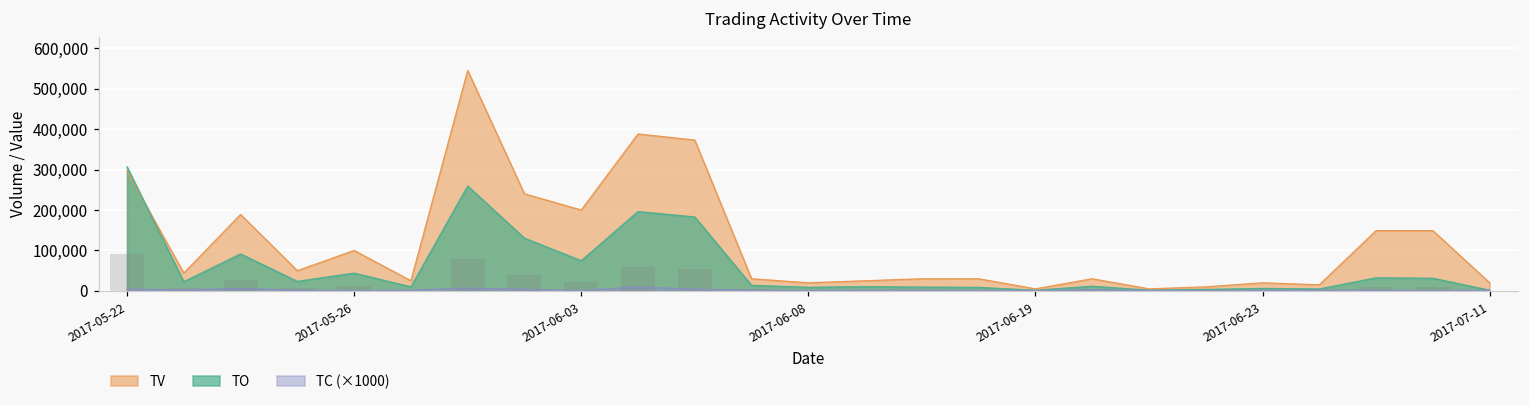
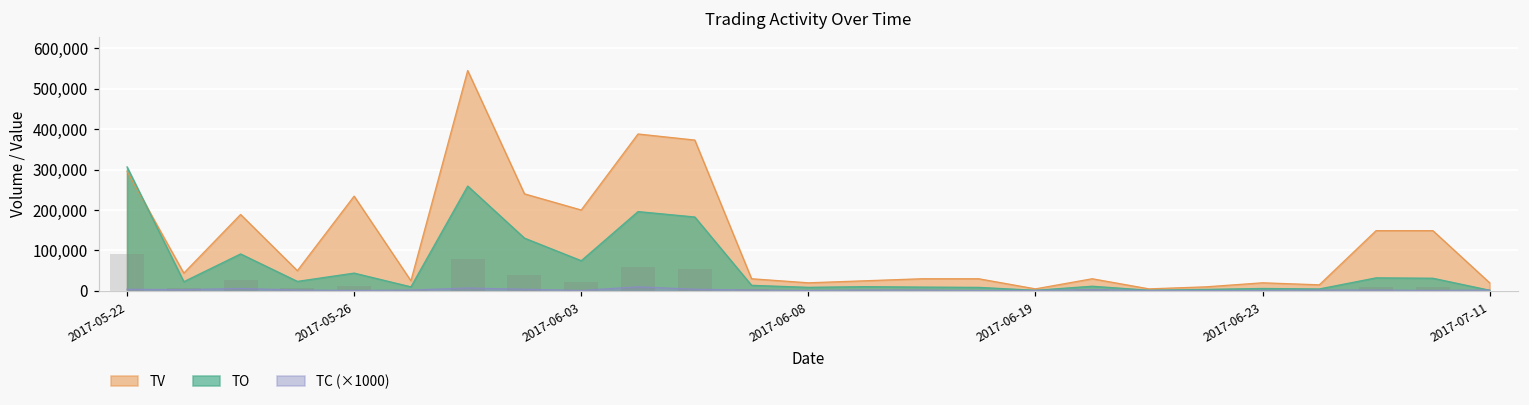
  {
    "TV": {
      "2017-05-22": "300,000",
-     "2017-05-26": "100,000",
+     "2017-05-26": "230,000",
      "2017-06-03": "200,000",
      "2017-06-08": "20,000",
      "2017-06-23": "20,000",
      "2017-07-11": "20,000"
    },
    "TO": {
      "2017-05-22": "310,000",
      "2017-05-26": "40,000",
      "2017-06-03": "70,000",
      "2017-06-08": "10,000"
    }
  }
